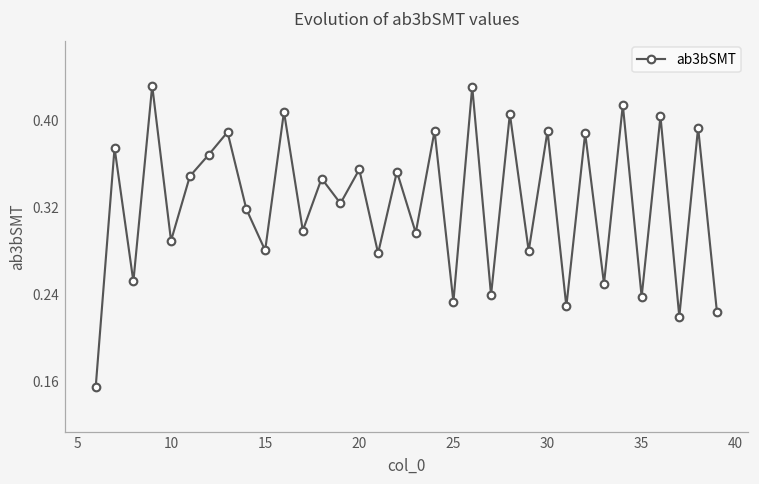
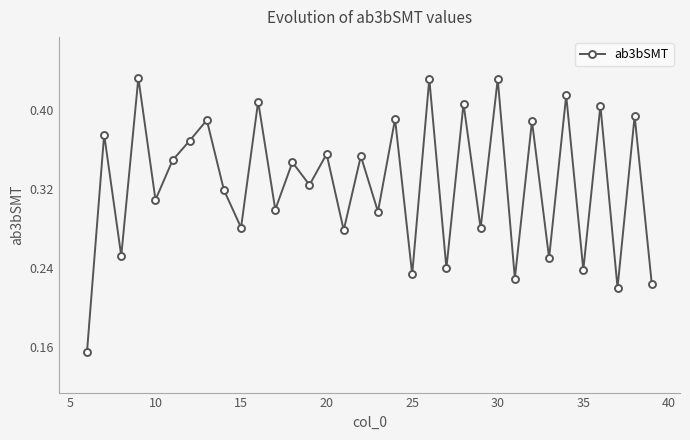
  {
-   "10": 0.29,
+   "10": 0.31,
    "15": 0.28,
    "20": 0.36,
    "25": 0.23,
-   "30": 0.39,
+   "30": 0.43,
    "35": 0.24
  }
